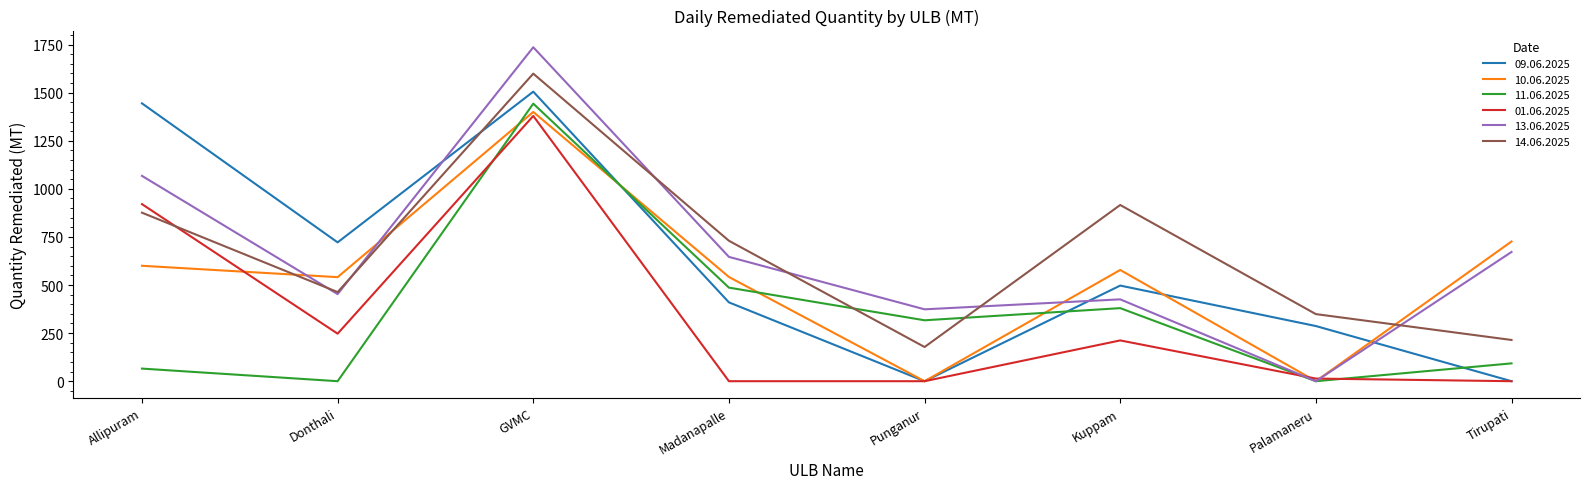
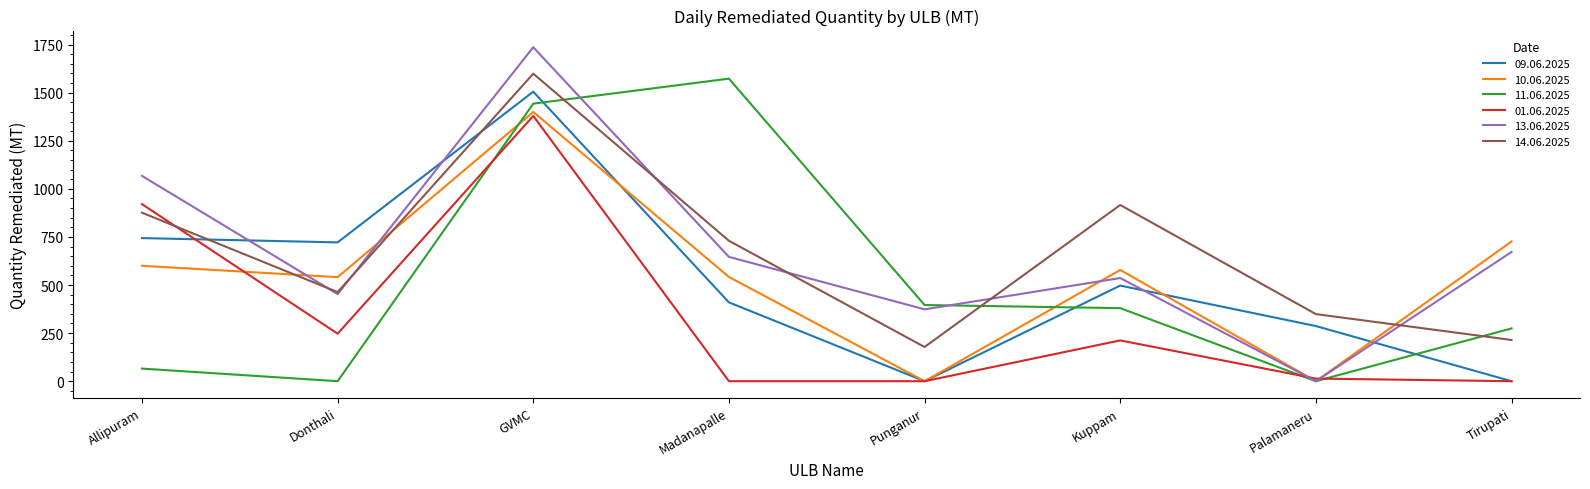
  {
    "09.06.2025": {
-     "Allipuram": 1440,
+     "Allipuram": 740,
      "Donthali": 720,
      "GVMC": 1510,
      "Madanapalle": 410,
      "Kuppam": 500,
      "Palamaneru": 290
    },
    "10.06.2025": {
      "Allipuram": 600,
      "Donthali": 540,
      "GVMC": 1400,
      "Madanapalle": 540,
      "Kuppam": 580,
      "Tirupati": 730
    },
    "11.06.2025": {
      "Allipuram": 70,
      "Donthali": 0,
      "GVMC": 1440,
-     "Madanapalle": 490,
-     "Punganur": 320,
+     "Madanapalle": 1570,
+     "Punganur": 400,
      "Kuppam": 380,
-     "Tirupati": 90
+     "Tirupati": 270
    },
    "01.06.2025": {
      "Allipuram": 920,
      "Donthali": 250,
      "GVMC": 1380,
      "Madanapalle": 0,
      "Kuppam": 210,
      "Palamaneru": 10
    },
    "13.06.2025": {
      "Allipuram": 1070,
      "GVMC": 1740,
      "Madanapalle": 650,
      "Punganur": 370,
-     "Kuppam": 430,
+     "Kuppam": 540,
      "Tirupati": 670
    },
    "14.06.2025": {
      "Allipuram": 880,
      "GVMC": 1600,
      "Madanapalle": 730,
      "Punganur": 180,
      "Kuppam": 920,
      "Palamaneru": 350,
      "Tirupati": 210
    }
  }
